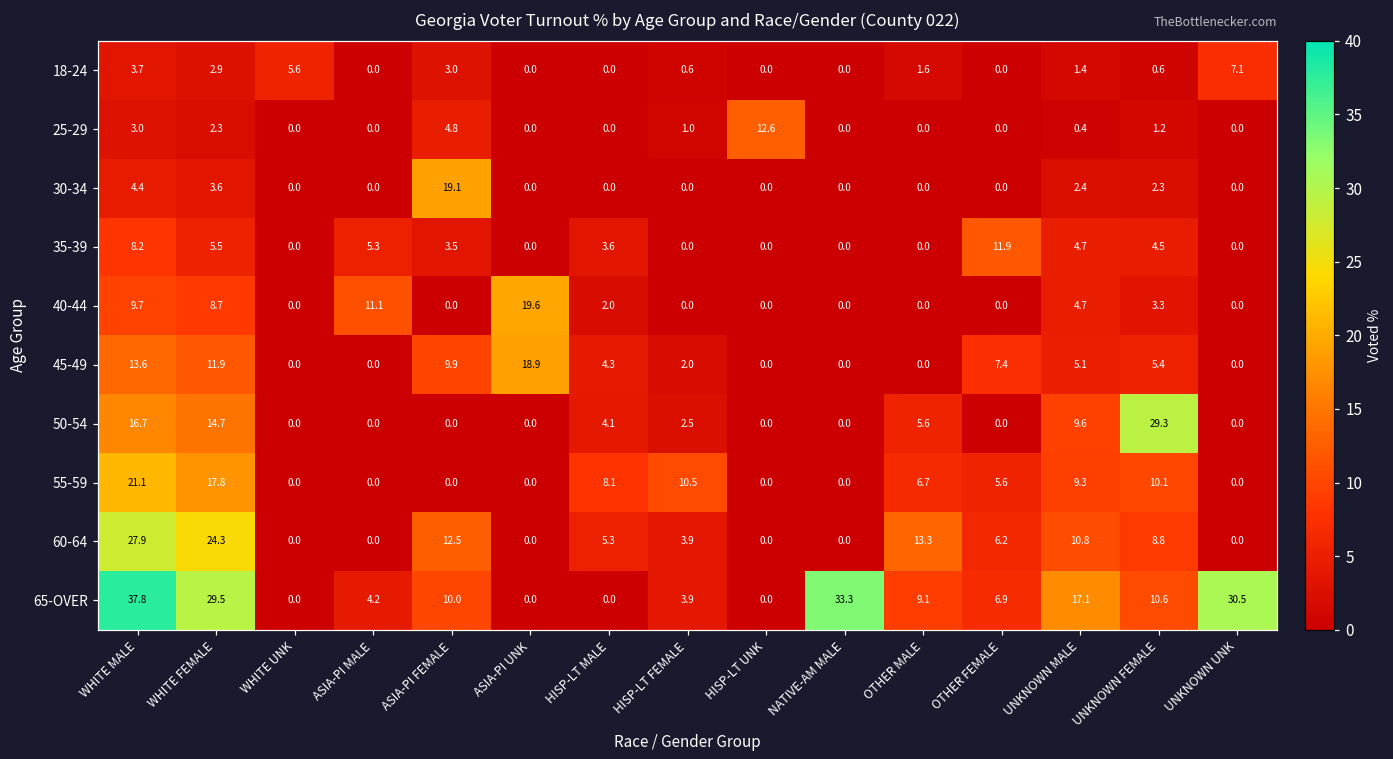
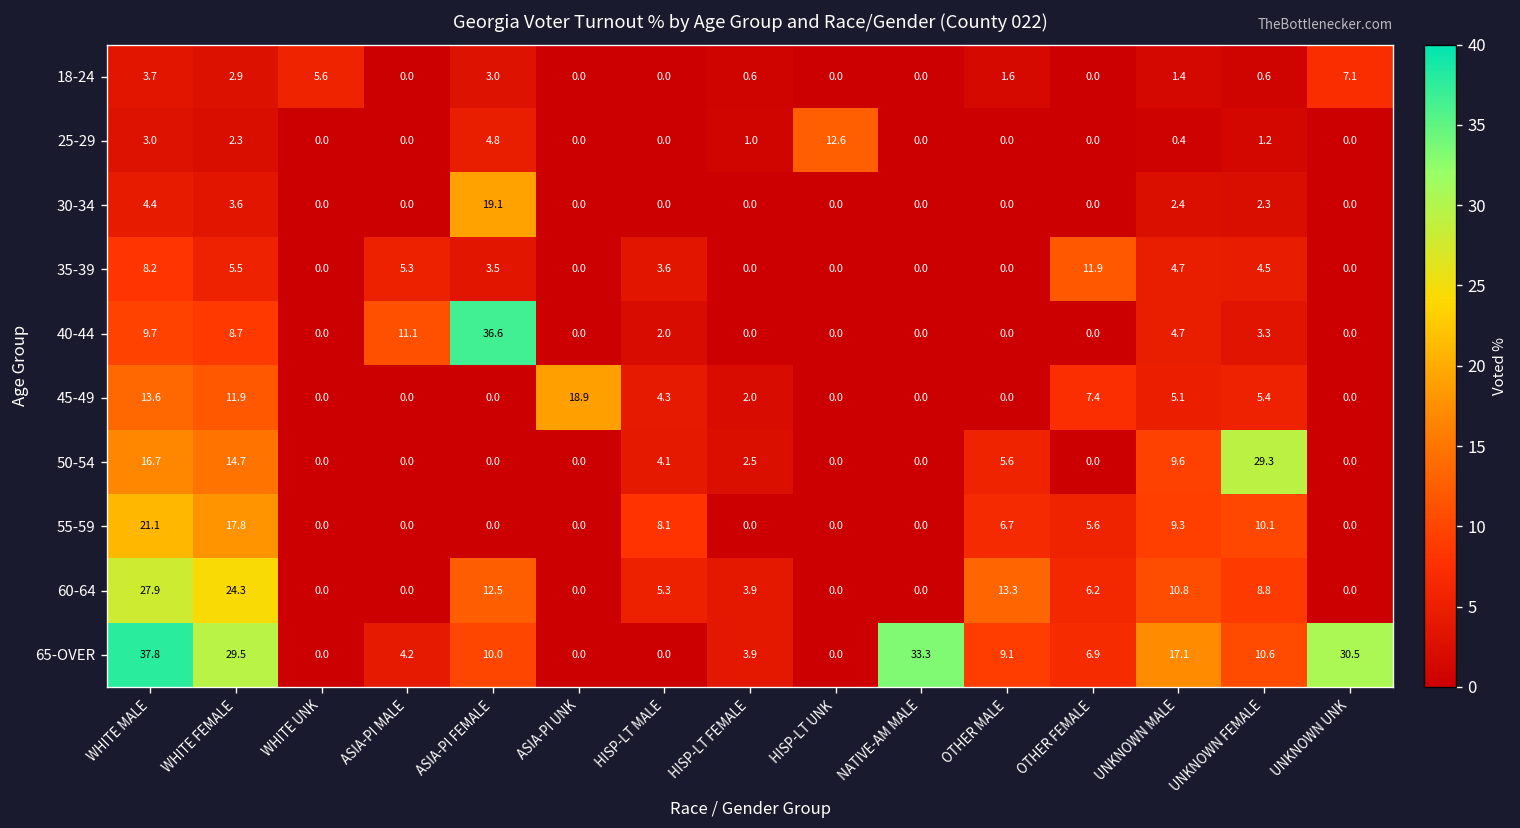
  {
    "18-24": {
      "WHITE MALE": 3.7,
      "WHITE FEMALE": 2.9,
      "WHITE UNK": 5.6,
      "ASIA-PI MALE": 0.0,
      "ASIA-PI FEMALE": 3.0,
      "ASIA-PI UNK": 0.0,
      "HISP-LT MALE": 0.0,
      "HISP-LT FEMALE": 0.6,
      "HISP-LT UNK": 0.0,
      "NATIVE-AM MALE": 0.0,
      "OTHER MALE": 1.6,
      "OTHER FEMALE": 0.0,
      "UNKNOWN MALE": 1.4,
      "UNKNOWN FEMALE": 0.6,
      "UNKNOWN UNK": 7.1
    },
    "25-29": {
      "WHITE MALE": 3.0,
      "WHITE FEMALE": 2.3,
      "WHITE UNK": 0.0,
      "ASIA-PI MALE": 0.0,
      "ASIA-PI FEMALE": 4.8,
      "ASIA-PI UNK": 0.0,
      "HISP-LT MALE": 0.0,
      "HISP-LT FEMALE": 1.0,
      "HISP-LT UNK": 12.6,
      "NATIVE-AM MALE": 0.0,
      "OTHER MALE": 0.0,
      "OTHER FEMALE": 0.0,
      "UNKNOWN MALE": 0.4,
      "UNKNOWN FEMALE": 1.2,
      "UNKNOWN UNK": 0.0
    },
    "30-34": {
      "WHITE MALE": 4.4,
      "WHITE FEMALE": 3.6,
      "WHITE UNK": 0.0,
      "ASIA-PI MALE": 0.0,
      "ASIA-PI FEMALE": 19.1,
      "ASIA-PI UNK": 0.0,
      "HISP-LT MALE": 0.0,
      "HISP-LT FEMALE": 0.0,
      "HISP-LT UNK": 0.0,
      "NATIVE-AM MALE": 0.0,
      "OTHER MALE": 0.0,
      "OTHER FEMALE": 0.0,
      "UNKNOWN MALE": 2.4,
      "UNKNOWN FEMALE": 2.3,
      "UNKNOWN UNK": 0.0
    },
    "35-39": {
      "WHITE MALE": 8.2,
      "WHITE FEMALE": 5.5,
      "WHITE UNK": 0.0,
      "ASIA-PI MALE": 5.3,
      "ASIA-PI FEMALE": 3.5,
      "ASIA-PI UNK": 0.0,
      "HISP-LT MALE": 3.6,
      "HISP-LT FEMALE": 0.0,
      "HISP-LT UNK": 0.0,
      "NATIVE-AM MALE": 0.0,
      "OTHER MALE": 0.0,
      "OTHER FEMALE": 11.9,
      "UNKNOWN MALE": 4.7,
      "UNKNOWN FEMALE": 4.5,
      "UNKNOWN UNK": 0.0
    },
    "40-44": {
      "WHITE MALE": 9.7,
      "WHITE FEMALE": 8.7,
      "WHITE UNK": 0.0,
      "ASIA-PI MALE": 11.1,
-     "ASIA-PI FEMALE": 0.0,
-     "ASIA-PI UNK": 19.6,
+     "ASIA-PI FEMALE": 36.6,
+     "ASIA-PI UNK": 0.0,
      "HISP-LT MALE": 2.0,
      "HISP-LT FEMALE": 0.0,
      "HISP-LT UNK": 0.0,
      "NATIVE-AM MALE": 0.0,
      "OTHER MALE": 0.0,
      "OTHER FEMALE": 0.0,
      "UNKNOWN MALE": 4.7,
      "UNKNOWN FEMALE": 3.3,
      "UNKNOWN UNK": 0.0
    },
    "45-49": {
      "WHITE MALE": 13.6,
      "WHITE FEMALE": 11.9,
      "WHITE UNK": 0.0,
      "ASIA-PI MALE": 0.0,
-     "ASIA-PI FEMALE": 9.9,
+     "ASIA-PI FEMALE": 0.0,
      "ASIA-PI UNK": 18.9,
      "HISP-LT MALE": 4.3,
      "HISP-LT FEMALE": 2.0,
      "HISP-LT UNK": 0.0,
      "NATIVE-AM MALE": 0.0,
      "OTHER MALE": 0.0,
      "OTHER FEMALE": 7.4,
      "UNKNOWN MALE": 5.1,
      "UNKNOWN FEMALE": 5.4,
      "UNKNOWN UNK": 0.0
    },
    "50-54": {
      "WHITE MALE": 16.7,
      "WHITE FEMALE": 14.7,
      "WHITE UNK": 0.0,
      "ASIA-PI MALE": 0.0,
      "ASIA-PI FEMALE": 0.0,
      "ASIA-PI UNK": 0.0,
      "HISP-LT MALE": 4.1,
      "HISP-LT FEMALE": 2.5,
      "HISP-LT UNK": 0.0,
      "NATIVE-AM MALE": 0.0,
      "OTHER MALE": 5.6,
      "OTHER FEMALE": 0.0,
      "UNKNOWN MALE": 9.6,
      "UNKNOWN FEMALE": 29.3,
      "UNKNOWN UNK": 0.0
    },
    "55-59": {
      "WHITE MALE": 21.1,
      "WHITE FEMALE": 17.8,
      "WHITE UNK": 0.0,
      "ASIA-PI MALE": 0.0,
      "ASIA-PI FEMALE": 0.0,
      "ASIA-PI UNK": 0.0,
      "HISP-LT MALE": 8.1,
-     "HISP-LT FEMALE": 10.5,
+     "HISP-LT FEMALE": 0.0,
      "HISP-LT UNK": 0.0,
      "NATIVE-AM MALE": 0.0,
      "OTHER MALE": 6.7,
      "OTHER FEMALE": 5.6,
      "UNKNOWN MALE": 9.3,
      "UNKNOWN FEMALE": 10.1,
      "UNKNOWN UNK": 0.0
    },
    "60-64": {
      "WHITE MALE": 27.9,
      "WHITE FEMALE": 24.3,
      "WHITE UNK": 0.0,
      "ASIA-PI MALE": 0.0,
      "ASIA-PI FEMALE": 12.5,
      "ASIA-PI UNK": 0.0,
      "HISP-LT MALE": 5.3,
      "HISP-LT FEMALE": 3.9,
      "HISP-LT UNK": 0.0,
      "NATIVE-AM MALE": 0.0,
      "OTHER MALE": 13.3,
      "OTHER FEMALE": 6.2,
      "UNKNOWN MALE": 10.8,
      "UNKNOWN FEMALE": 8.8,
      "UNKNOWN UNK": 0.0
    },
    "65-OVER": {
      "WHITE MALE": 37.8,
      "WHITE FEMALE": 29.5,
      "WHITE UNK": 0.0,
      "ASIA-PI MALE": 4.2,
      "ASIA-PI FEMALE": 10.0,
      "ASIA-PI UNK": 0.0,
      "HISP-LT MALE": 0.0,
      "HISP-LT FEMALE": 3.9,
      "HISP-LT UNK": 0.0,
      "NATIVE-AM MALE": 33.3,
      "OTHER MALE": 9.1,
      "OTHER FEMALE": 6.9,
      "UNKNOWN MALE": 17.1,
      "UNKNOWN FEMALE": 10.6,
      "UNKNOWN UNK": 30.5
    }
  }
